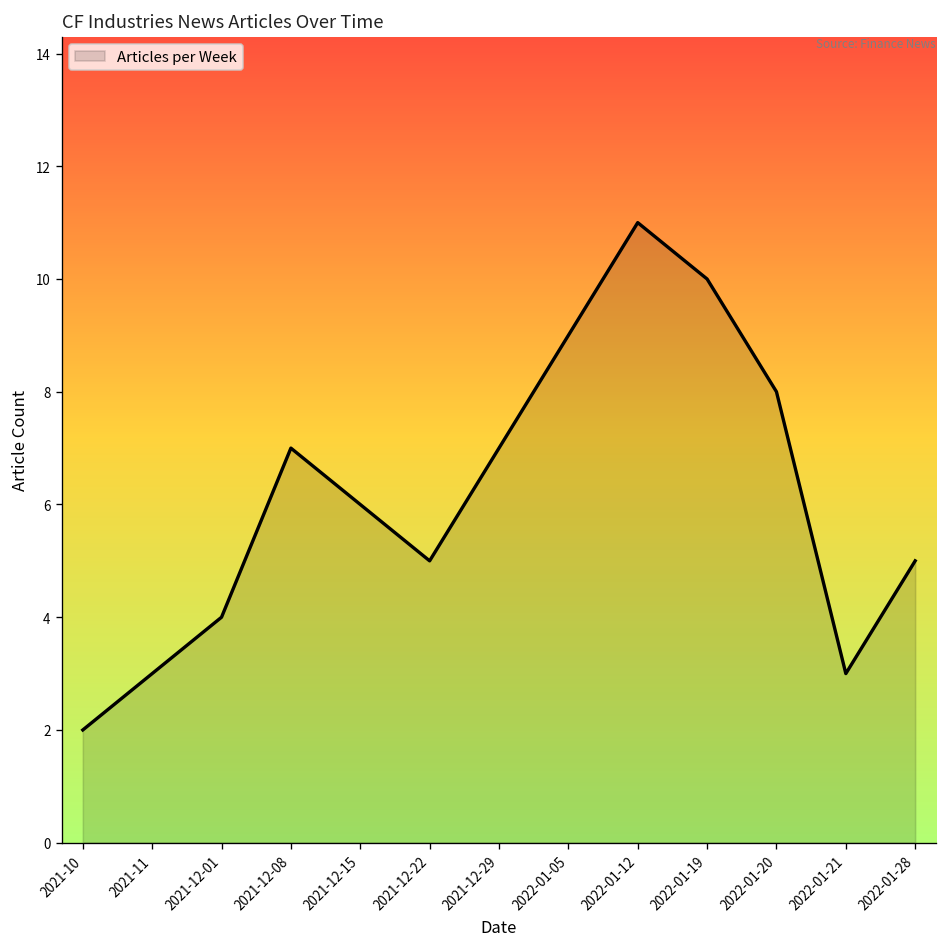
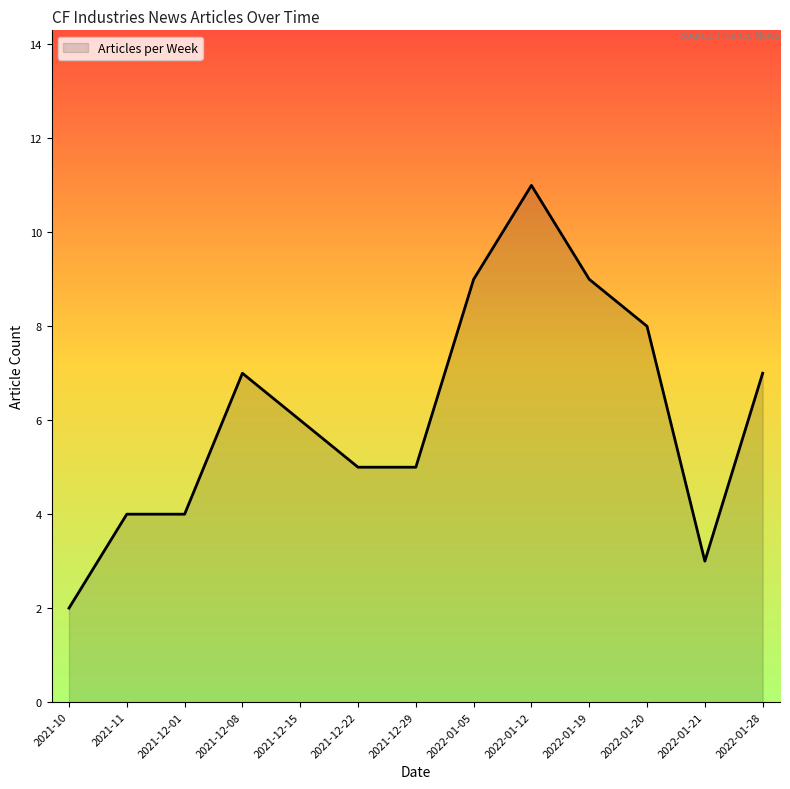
  {
    "2021-10": 2,
-   "2021-11": 3,
+   "2021-11": 4,
    "2021-12-01": 4,
    "2021-12-08": 7,
    "2021-12-15": 6,
    "2021-12-22": 5,
-   "2021-12-29": 7,
+   "2021-12-29": 5,
    "2022-01-05": 9,
    "2022-01-12": 11,
-   "2022-01-19": 10,
+   "2022-01-19": 9,
    "2022-01-20": 8,
    "2022-01-21": 3,
-   "2022-01-28": 5
+   "2022-01-28": 7
  }
